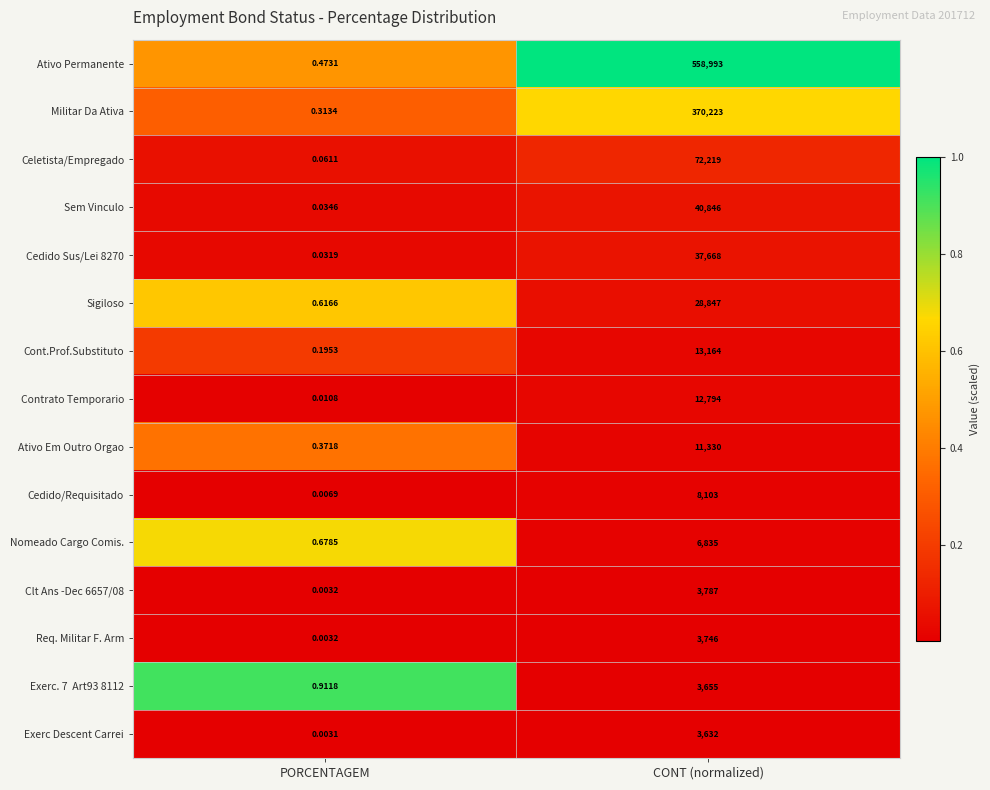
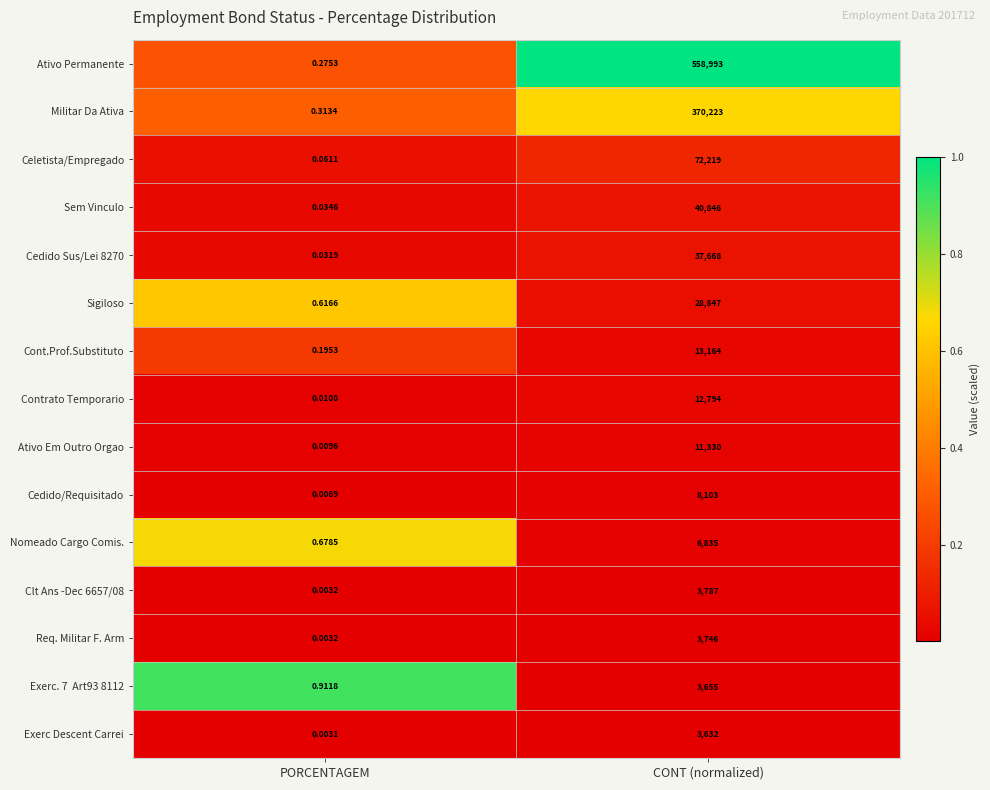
  {
    "Ativo Permanente": {
-     "PORCENTAGEM": "0.4731",
+     "PORCENTAGEM": "0.2753",
      "CONT (normalized)": "558,993"
    },
    "Militar Da Ativa": {
      "PORCENTAGEM": "0.3134",
      "CONT (normalized)": "370,223"
    },
    "Celetista/Empregado": {
      "PORCENTAGEM": "0.0611",
      "CONT (normalized)": "72,219"
    },
    "Sem Vinculo": {
      "PORCENTAGEM": "0.0346",
      "CONT (normalized)": "40,846"
    },
    "Cedido Sus/Lei 8270": {
      "PORCENTAGEM": "0.0319",
      "CONT (normalized)": "37,668"
    },
    "Sigiloso": {
      "PORCENTAGEM": "0.6166",
      "CONT (normalized)": "28,847"
    },
    "Cont.Prof.Substituto": {
      "PORCENTAGEM": "0.1953",
      "CONT (normalized)": "13,164"
    },
    "Contrato Temporario": {
      "PORCENTAGEM": "0.0108",
      "CONT (normalized)": "12,794"
    },
    "Ativo Em Outro Orgao": {
-     "PORCENTAGEM": "0.3718",
+     "PORCENTAGEM": "0.0096",
      "CONT (normalized)": "11,330"
    },
    "Cedido/Requisitado": {
      "PORCENTAGEM": "0.0069",
      "CONT (normalized)": "8,103"
    },
    "Nomeado Cargo Comis.": {
      "PORCENTAGEM": "0.6785",
      "CONT (normalized)": "6,835"
    },
    "Clt Ans -Dec 6657/08": {
      "PORCENTAGEM": "0.0032",
      "CONT (normalized)": "3,787"
    },
    "Req. Militar F. Arm": {
      "PORCENTAGEM": "0.0032",
      "CONT (normalized)": "3,746"
    },
    "Exerc. 7 Art93 8112": {
      "PORCENTAGEM": "0.9118",
      "CONT (normalized)": "3,655"
    },
    "Exerc Descent Carrei": {
      "PORCENTAGEM": "0.0031",
      "CONT (normalized)": "3,632"
    }
  }
